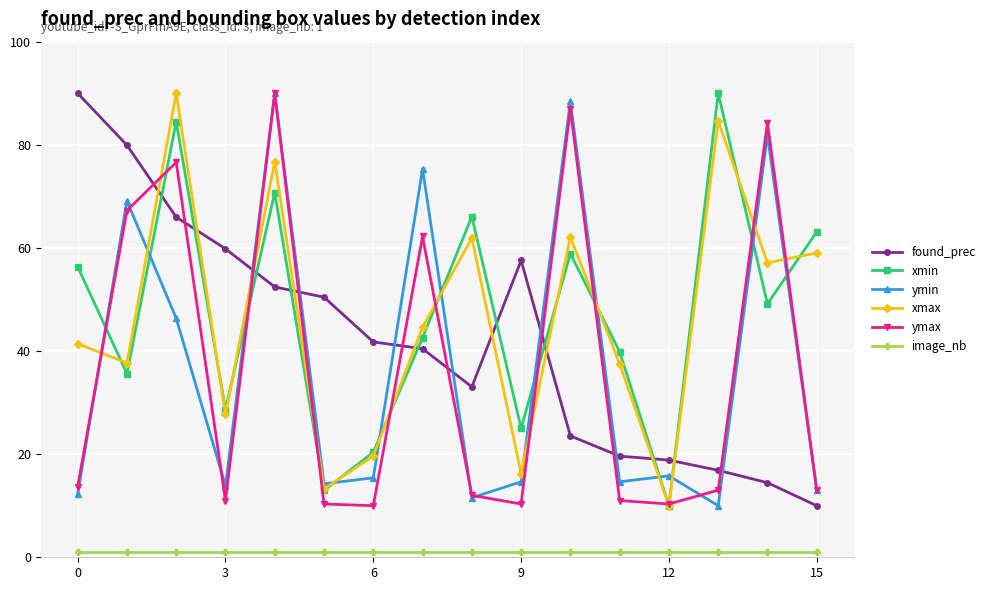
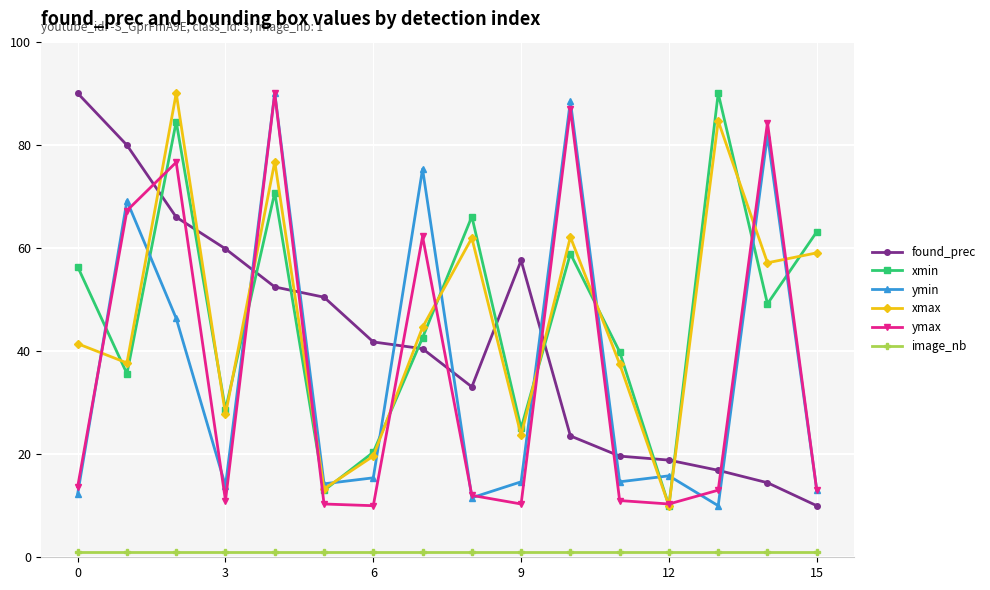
  {
    "found_prec": {
      "0": 90,
      "3": 60,
      "6": 42,
      "9": 58,
      "12": 19,
      "15": 10
    },
    "xmin": {
      "0": 56,
      "3": 29,
      "6": 20,
      "9": 25,
      "15": 63
    },
    "ymin": {
      "0": 12,
      "3": 14,
      "6": 15,
      "9": 15,
      "12": 16
    },
    "xmax": {
      "0": 41,
      "3": 28,
      "6": 20,
-     "9": 16,
+     "9": 24,
      "15": 59
    },
    "ymax": {
      "0": 14,
      "3": 11,
      "6": 10,
      "9": 10
    },
    "image_nb": {
      "0": 1,
      "3": 1,
      "6": 1,
      "9": 1,
      "12": 1,
      "15": 1
    }
  }
